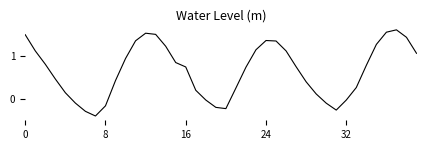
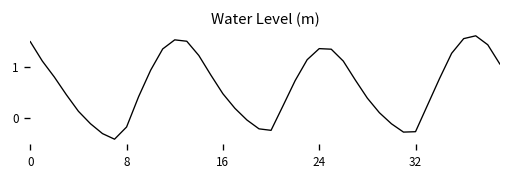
  {
    "0": 1.5,
    "8": -0.2,
-   "16": 0.7,
+   "16": 0.5,
    "24": 1.4,
-   "32": 0.0
+   "32": -0.3
  }
